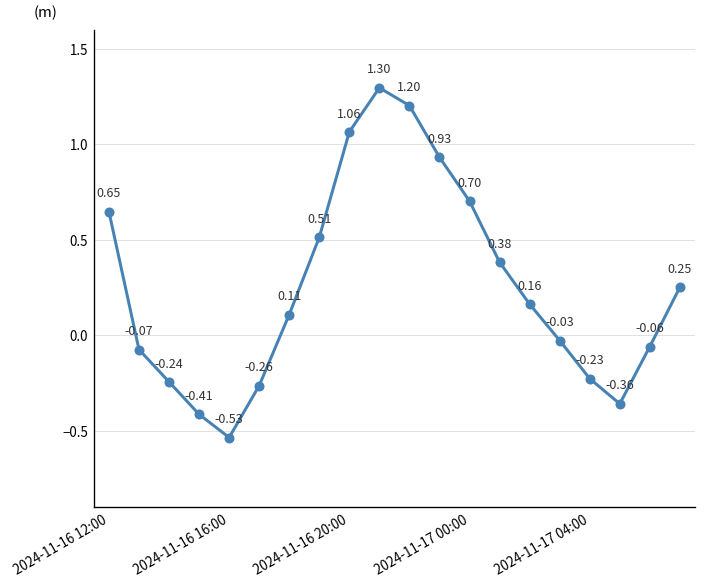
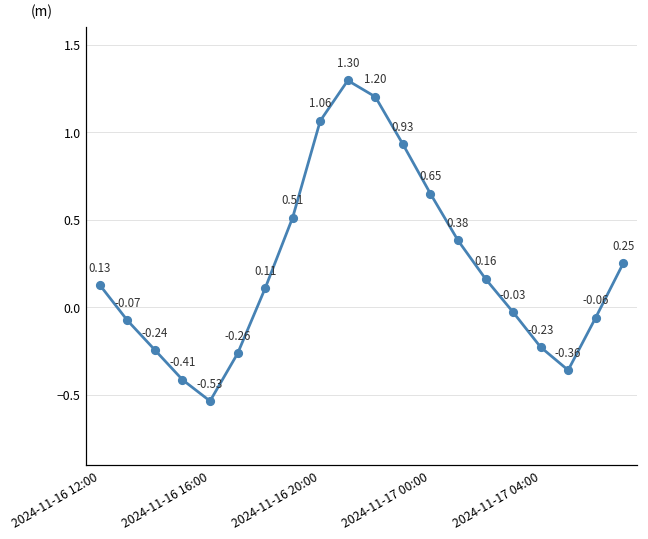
  {
-   "2024-11-16 12:00": 0.65,
+   "2024-11-16 12:00": 0.13,
    "2024-11-16 16:00": -0.53,
    "2024-11-16 20:00": 1.06,
-   "2024-11-17 00:00": 0.70,
+   "2024-11-17 00:00": 0.65,
    "2024-11-17 04:00": -0.23
  }
